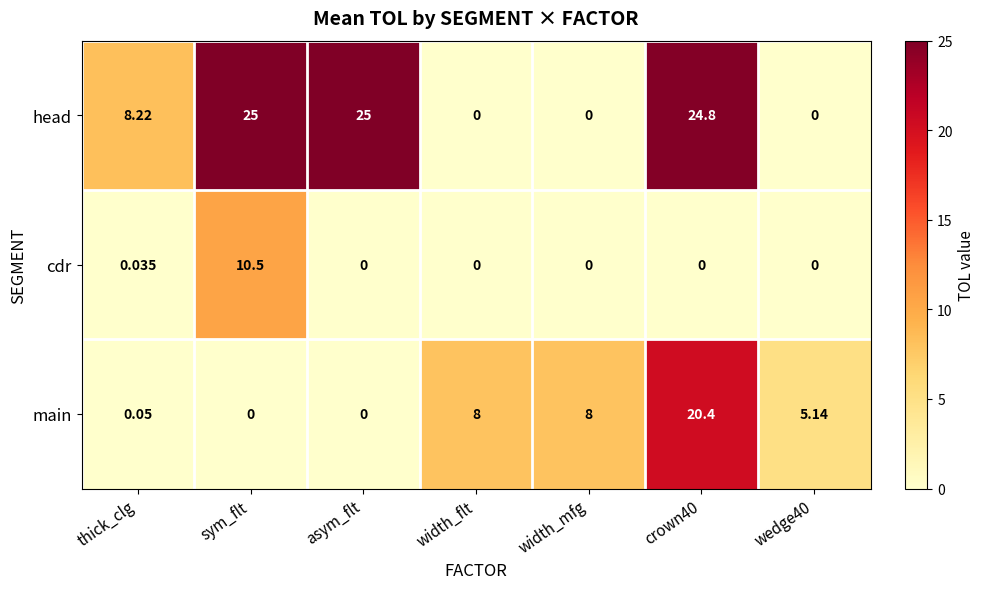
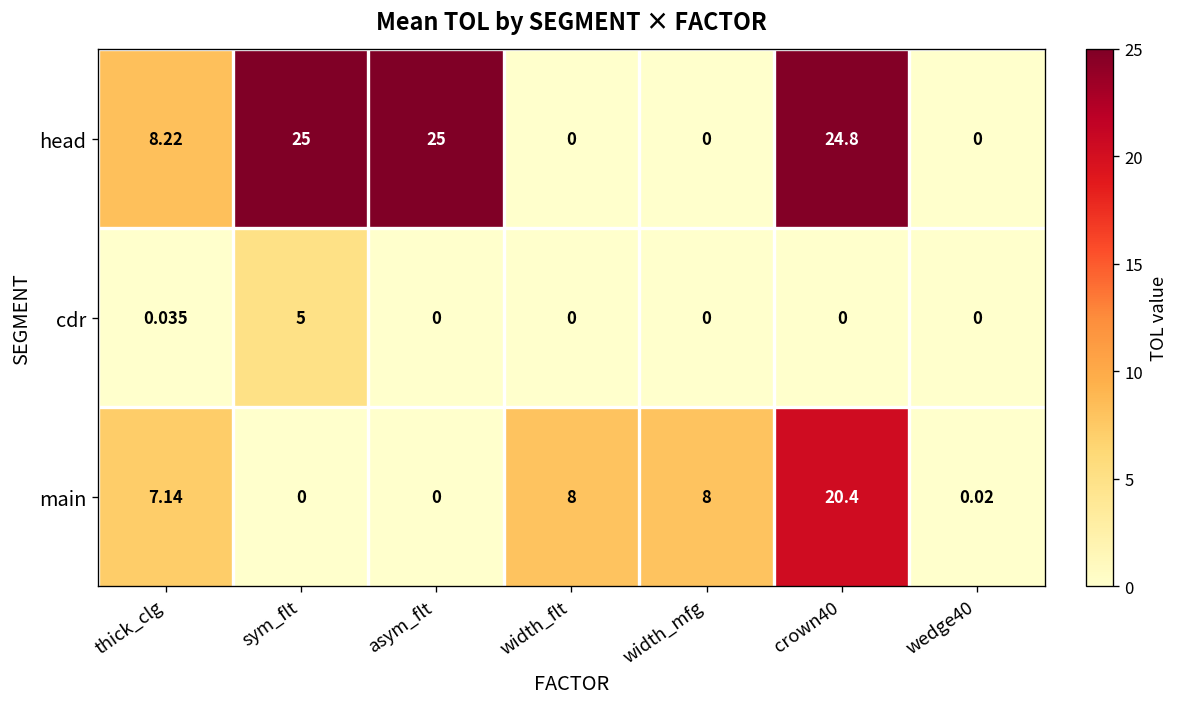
  {
    "head": {
      "thick_clg": 8.22,
      "sym_flt": 25,
      "asym_flt": 25,
      "width_flt": 0,
      "width_mfg": 0,
      "crown40": 24.8,
      "wedge40": 0
    },
    "cdr": {
      "thick_clg": 0.035,
-     "sym_flt": 10.5,
+     "sym_flt": 5,
      "asym_flt": 0,
      "width_flt": 0,
      "width_mfg": 0,
      "crown40": 0,
      "wedge40": 0
    },
    "main": {
-     "thick_clg": 0.05,
+     "thick_clg": 7.14,
      "sym_flt": 0,
      "asym_flt": 0,
      "width_flt": 8,
      "width_mfg": 8,
      "crown40": 20.4,
-     "wedge40": 5.14
+     "wedge40": 0.02
    }
  }
